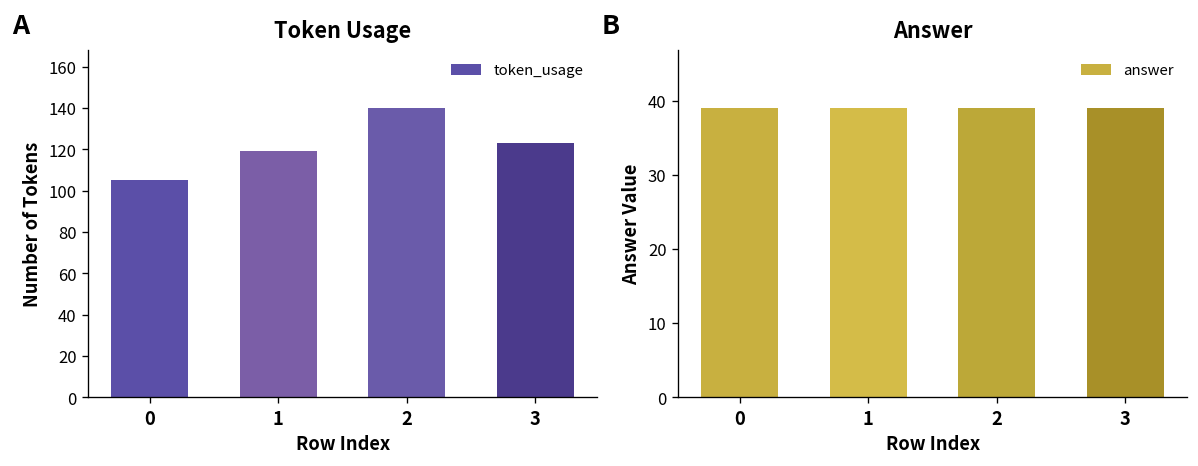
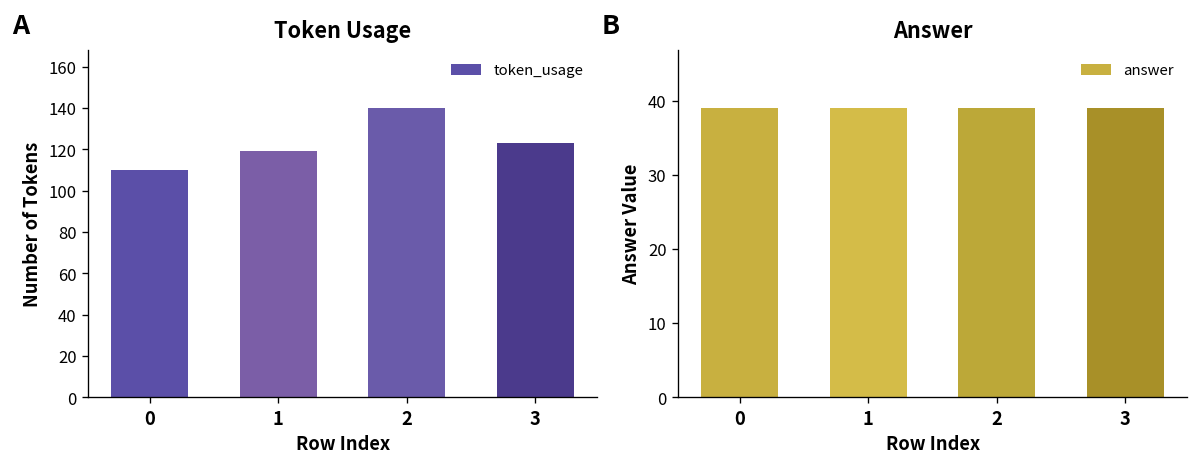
  {
    "Token Usage": {
-     "0": 105,
+     "0": 110,
      "1": 119,
      "2": 140,
      "3": 123
    },
    "Answer": {
      "0": 39,
      "1": 39,
      "2": 39,
      "3": 39
    }
  }
